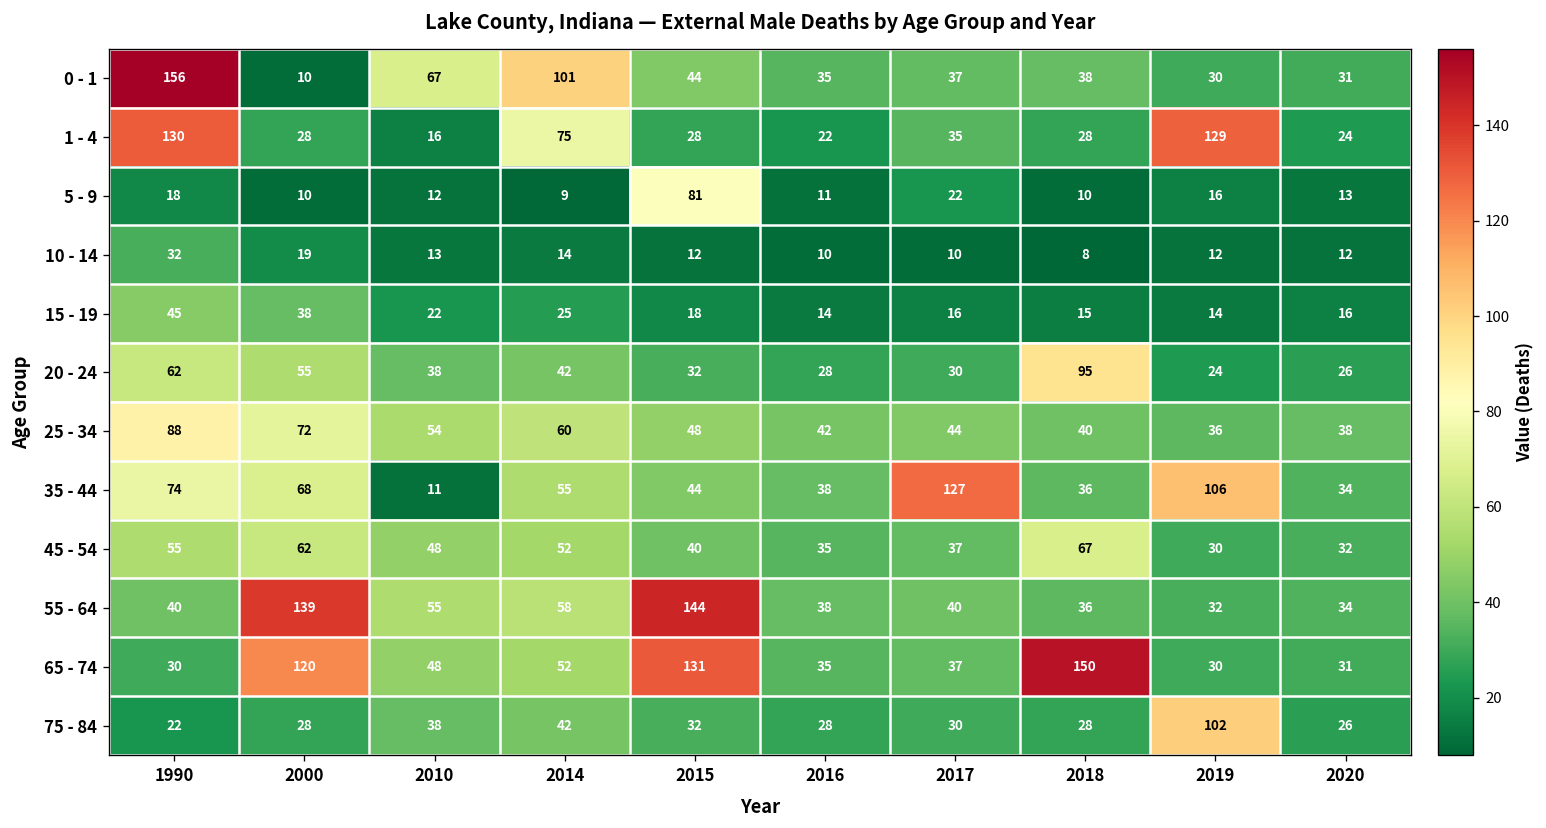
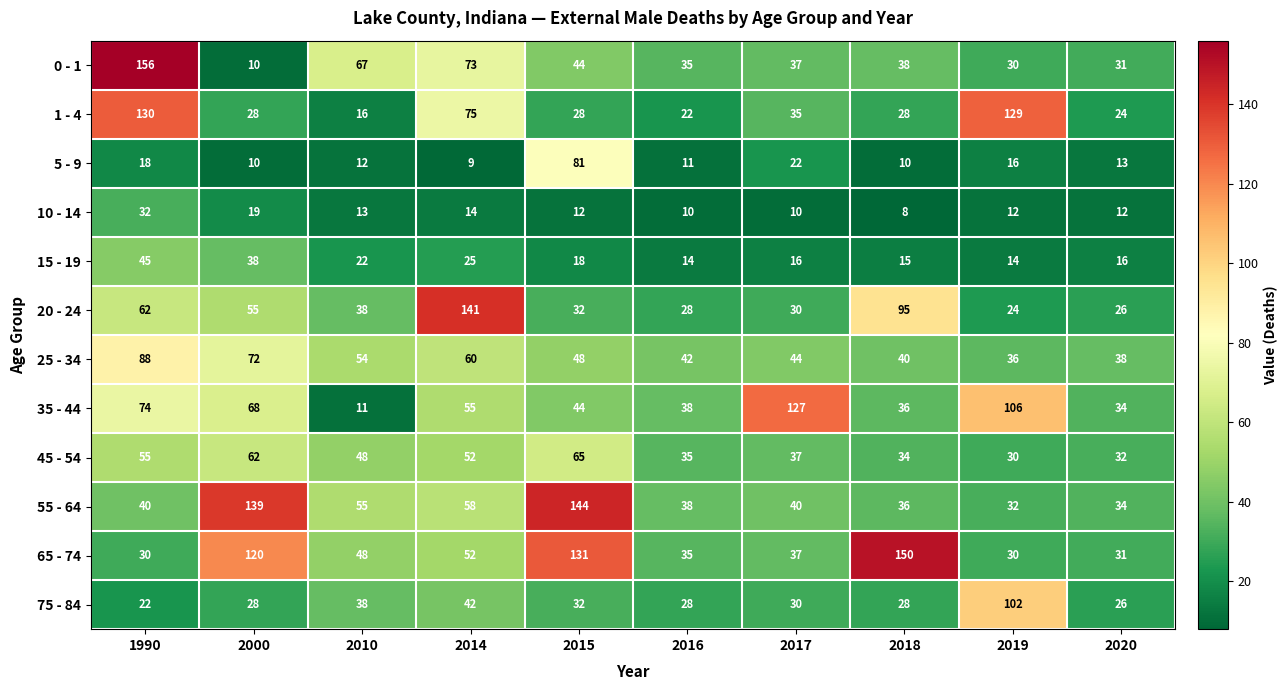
  {
    "0 - 1": {
      "1990": 156,
      "2000": 10,
      "2010": 67,
-     "2014": 101,
+     "2014": 73,
      "2015": 44,
      "2016": 35,
      "2017": 37,
      "2018": 38,
      "2019": 30,
      "2020": 31
    },
    "1 - 4": {
      "1990": 130,
      "2000": 28,
      "2010": 16,
      "2014": 75,
      "2015": 28,
      "2016": 22,
      "2017": 35,
      "2018": 28,
      "2019": 129,
      "2020": 24
    },
    "5 - 9": {
      "1990": 18,
      "2000": 10,
      "2010": 12,
      "2014": 9,
      "2015": 81,
      "2016": 11,
      "2017": 22,
      "2018": 10,
      "2019": 16,
      "2020": 13
    },
    "10 - 14": {
      "1990": 32,
      "2000": 19,
      "2010": 13,
      "2014": 14,
      "2015": 12,
      "2016": 10,
      "2017": 10,
      "2018": 8,
      "2019": 12,
      "2020": 12
    },
    "15 - 19": {
      "1990": 45,
      "2000": 38,
      "2010": 22,
      "2014": 25,
      "2015": 18,
      "2016": 14,
      "2017": 16,
      "2018": 15,
      "2019": 14,
      "2020": 16
    },
    "20 - 24": {
      "1990": 62,
      "2000": 55,
      "2010": 38,
-     "2014": 42,
+     "2014": 141,
      "2015": 32,
      "2016": 28,
      "2017": 30,
      "2018": 95,
      "2019": 24,
      "2020": 26
    },
    "25 - 34": {
      "1990": 88,
      "2000": 72,
      "2010": 54,
      "2014": 60,
      "2015": 48,
      "2016": 42,
      "2017": 44,
      "2018": 40,
      "2019": 36,
      "2020": 38
    },
    "35 - 44": {
      "1990": 74,
      "2000": 68,
      "2010": 11,
      "2014": 55,
      "2015": 44,
      "2016": 38,
      "2017": 127,
      "2018": 36,
      "2019": 106,
      "2020": 34
    },
    "45 - 54": {
      "1990": 55,
      "2000": 62,
      "2010": 48,
      "2014": 52,
-     "2015": 40,
+     "2015": 65,
      "2016": 35,
      "2017": 37,
-     "2018": 67,
+     "2018": 34,
      "2019": 30,
      "2020": 32
    },
    "55 - 64": {
      "1990": 40,
      "2000": 139,
      "2010": 55,
      "2014": 58,
      "2015": 144,
      "2016": 38,
      "2017": 40,
      "2018": 36,
      "2019": 32,
      "2020": 34
    },
    "65 - 74": {
      "1990": 30,
      "2000": 120,
      "2010": 48,
      "2014": 52,
      "2015": 131,
      "2016": 35,
      "2017": 37,
      "2018": 150,
      "2019": 30,
      "2020": 31
    },
    "75 - 84": {
      "1990": 22,
      "2000": 28,
      "2010": 38,
      "2014": 42,
      "2015": 32,
      "2016": 28,
      "2017": 30,
      "2018": 28,
      "2019": 102,
      "2020": 26
    }
  }
